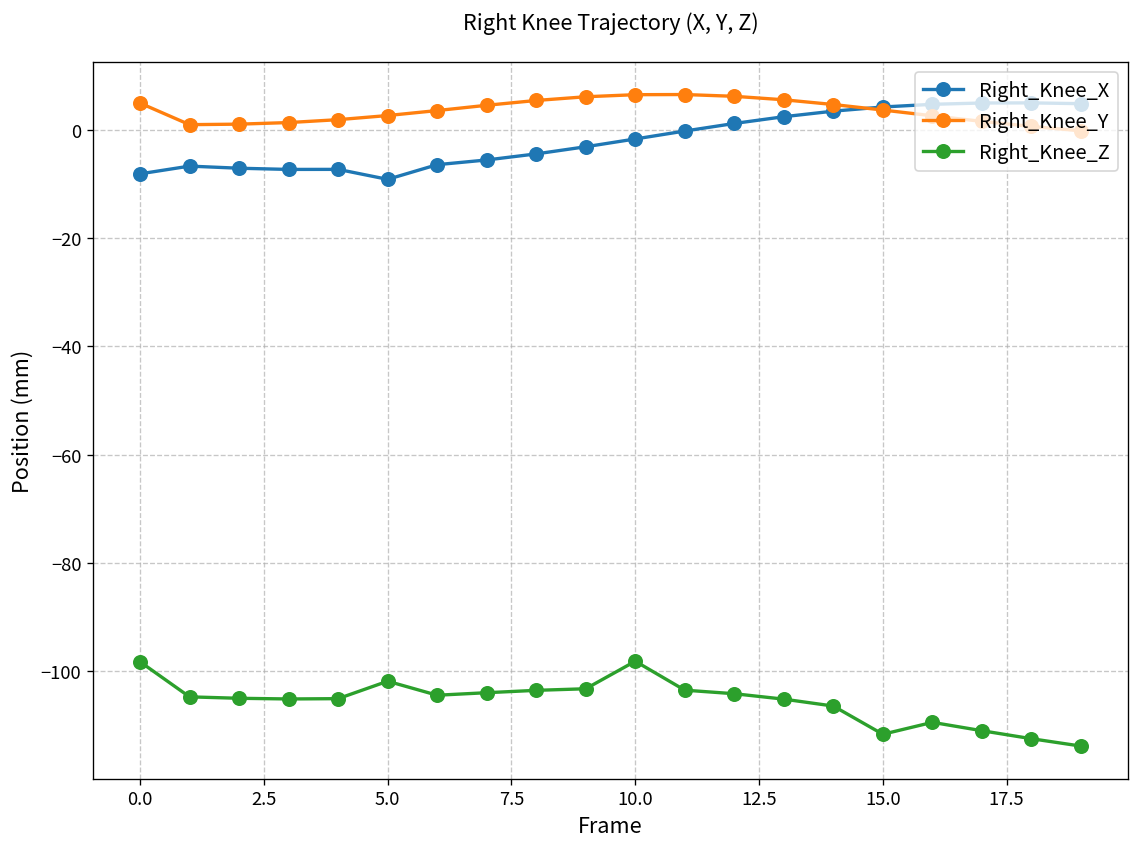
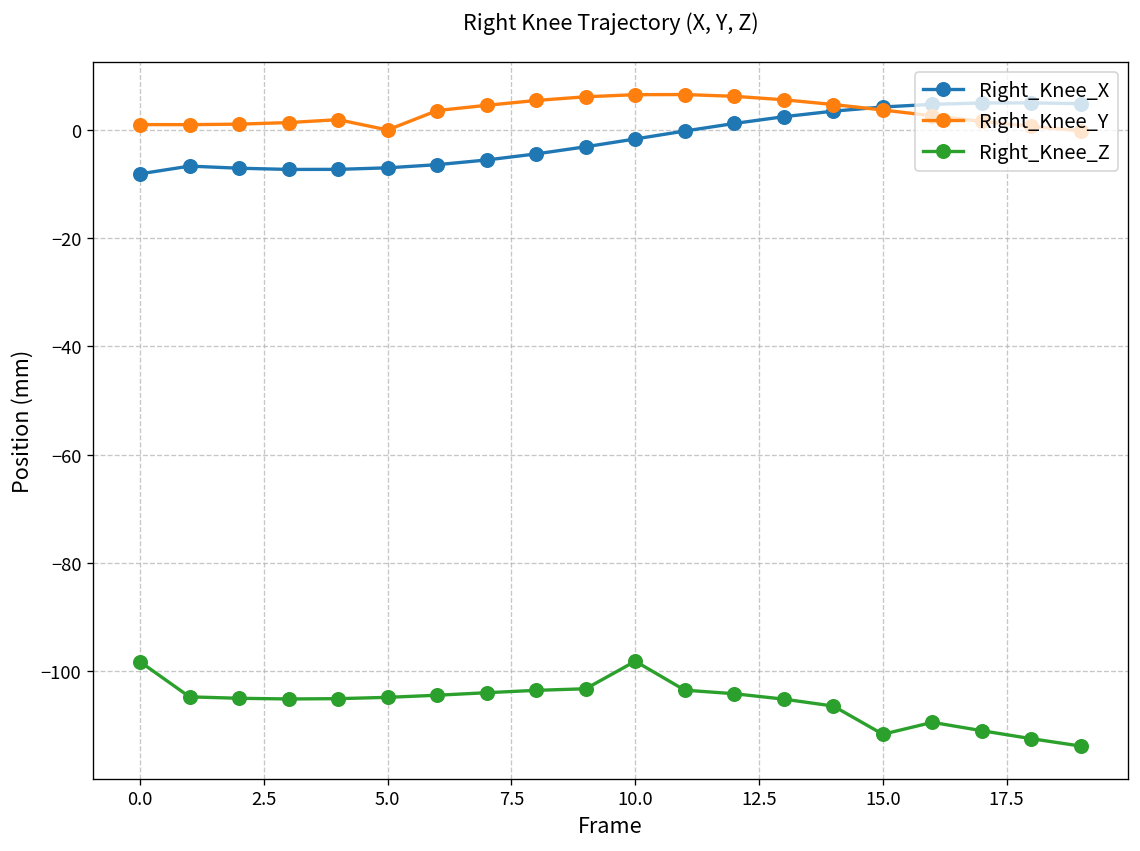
  {
    "Right_Knee_X": {
      "0.0": -8,
-     "5.0": -9,
+     "5.0": -7,
      "10.0": -2
    },
    "Right_Knee_Y": {
-     "0.0": 5,
-     "5.0": 3,
+     "0.0": 1,
+     "5.0": 0,
      "10.0": 7
    },
    "Right_Knee_Z": {
      "0.0": -98,
-     "5.0": -102,
+     "5.0": -105,
      "10.0": -98,
      "15.0": -112
    }
  }
